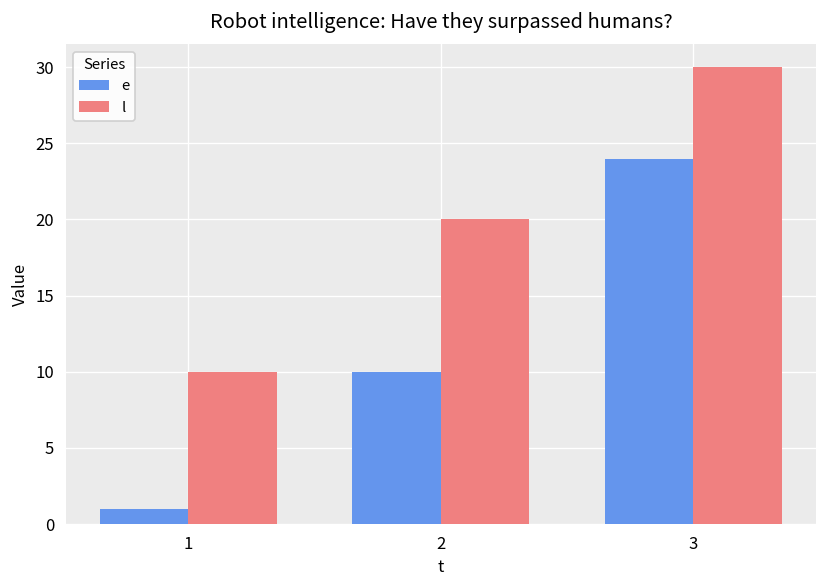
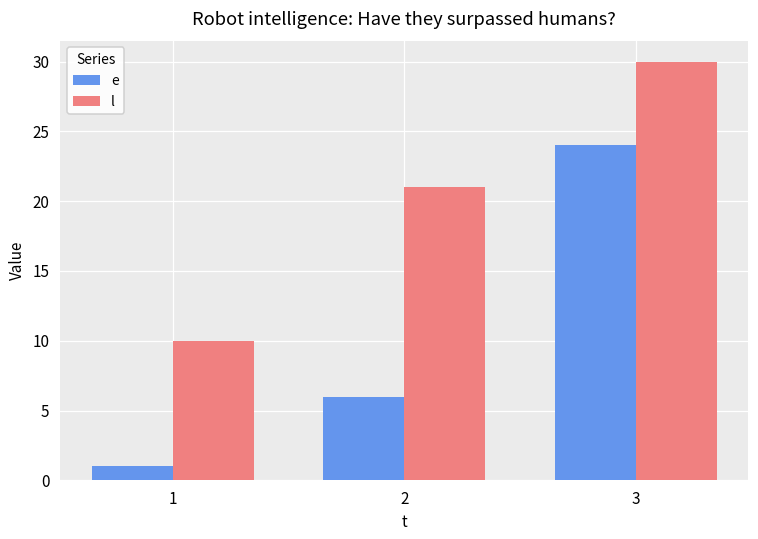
  {
    "e": {
      "1": 1,
-     "2": 10,
+     "2": 6,
      "3": 24
    },
    "l": {
      "1": 10,
-     "2": 20,
+     "2": 21,
      "3": 30
    }
  }
